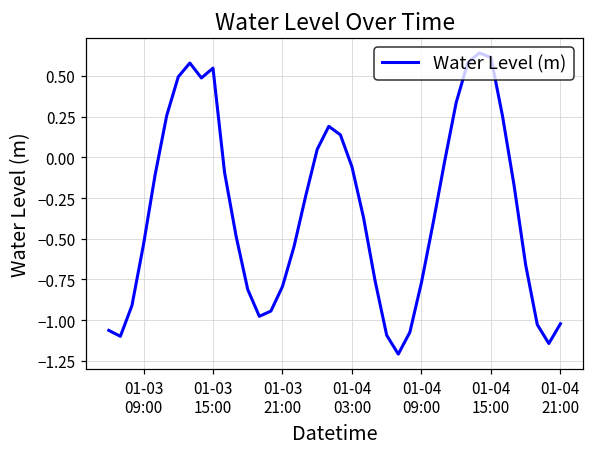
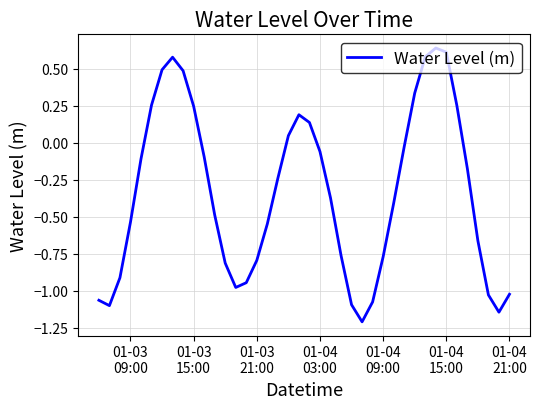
  {
    "01-03 09:00": -0.54,
-   "01-03 15:00": 0.55,
+   "01-03 15:00": 0.25,
    "01-03 21:00": -0.79,
    "01-04 03:00": -0.06,
    "01-04 09:00": -0.77,
    "01-04 21:00": -1.02
  }
